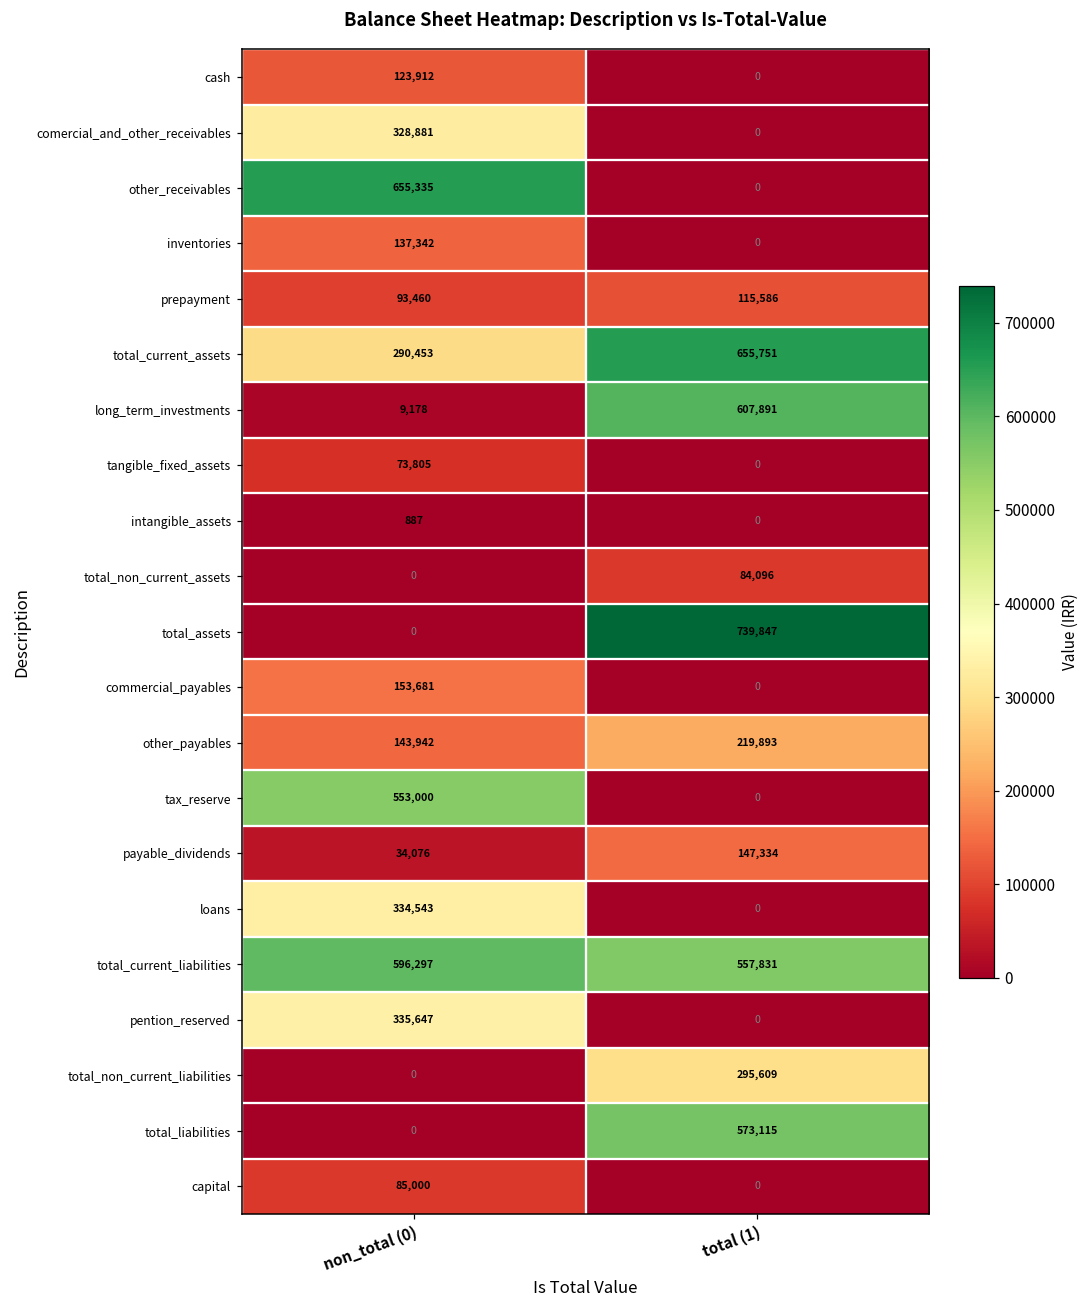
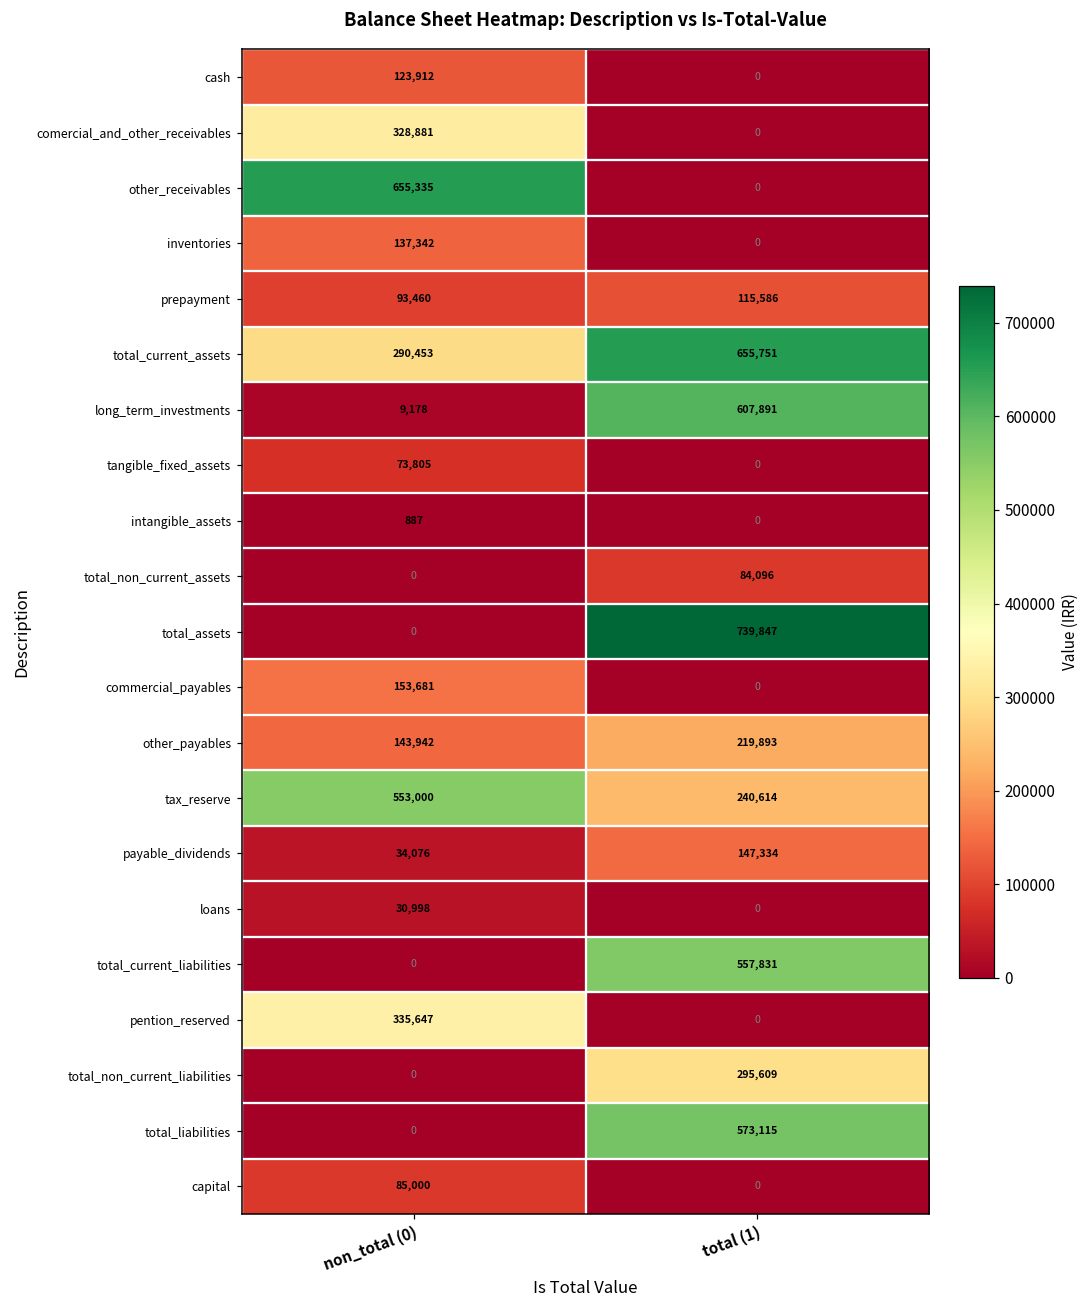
  {
    "cash": {
      "non_total (0)": "123,912",
      "total (1)": "0"
    },
    "comercial_and_other_receivables": {
      "non_total (0)": "328,881",
      "total (1)": "0"
    },
    "other_receivables": {
      "non_total (0)": "655,335",
      "total (1)": "0"
    },
    "inventories": {
      "non_total (0)": "137,342",
      "total (1)": "0"
    },
    "prepayment": {
      "non_total (0)": "93,460",
      "total (1)": "115,586"
    },
    "total_current_assets": {
      "non_total (0)": "290,453",
      "total (1)": "655,751"
    },
    "long_term_investments": {
      "non_total (0)": "9,178",
      "total (1)": "607,891"
    },
    "tangible_fixed_assets": {
      "non_total (0)": "73,805",
      "total (1)": "0"
    },
    "intangible_assets": {
      "non_total (0)": "887",
      "total (1)": "0"
    },
    "total_non_current_assets": {
      "non_total (0)": "0",
      "total (1)": "84,096"
    },
    "total_assets": {
      "non_total (0)": "0",
      "total (1)": "739,847"
    },
    "commercial_payables": {
      "non_total (0)": "153,681",
      "total (1)": "0"
    },
    "other_payables": {
      "non_total (0)": "143,942",
      "total (1)": "219,893"
    },
    "tax_reserve": {
      "non_total (0)": "553,000",
-     "total (1)": "0"
+     "total (1)": "240,614"
    },
    "payable_dividends": {
      "non_total (0)": "34,076",
      "total (1)": "147,334"
    },
    "loans": {
-     "non_total (0)": "334,543",
+     "non_total (0)": "30,998",
      "total (1)": "0"
    },
    "total_current_liabilities": {
-     "non_total (0)": "596,297",
+     "non_total (0)": "0",
      "total (1)": "557,831"
    },
    "pention_reserved": {
      "non_total (0)": "335,647",
      "total (1)": "0"
    },
    "total_non_current_liabilities": {
      "non_total (0)": "0",
      "total (1)": "295,609"
    },
    "total_liabilities": {
      "non_total (0)": "0",
      "total (1)": "573,115"
    },
    "capital": {
      "non_total (0)": "85,000",
      "total (1)": "0"
    }
  }
